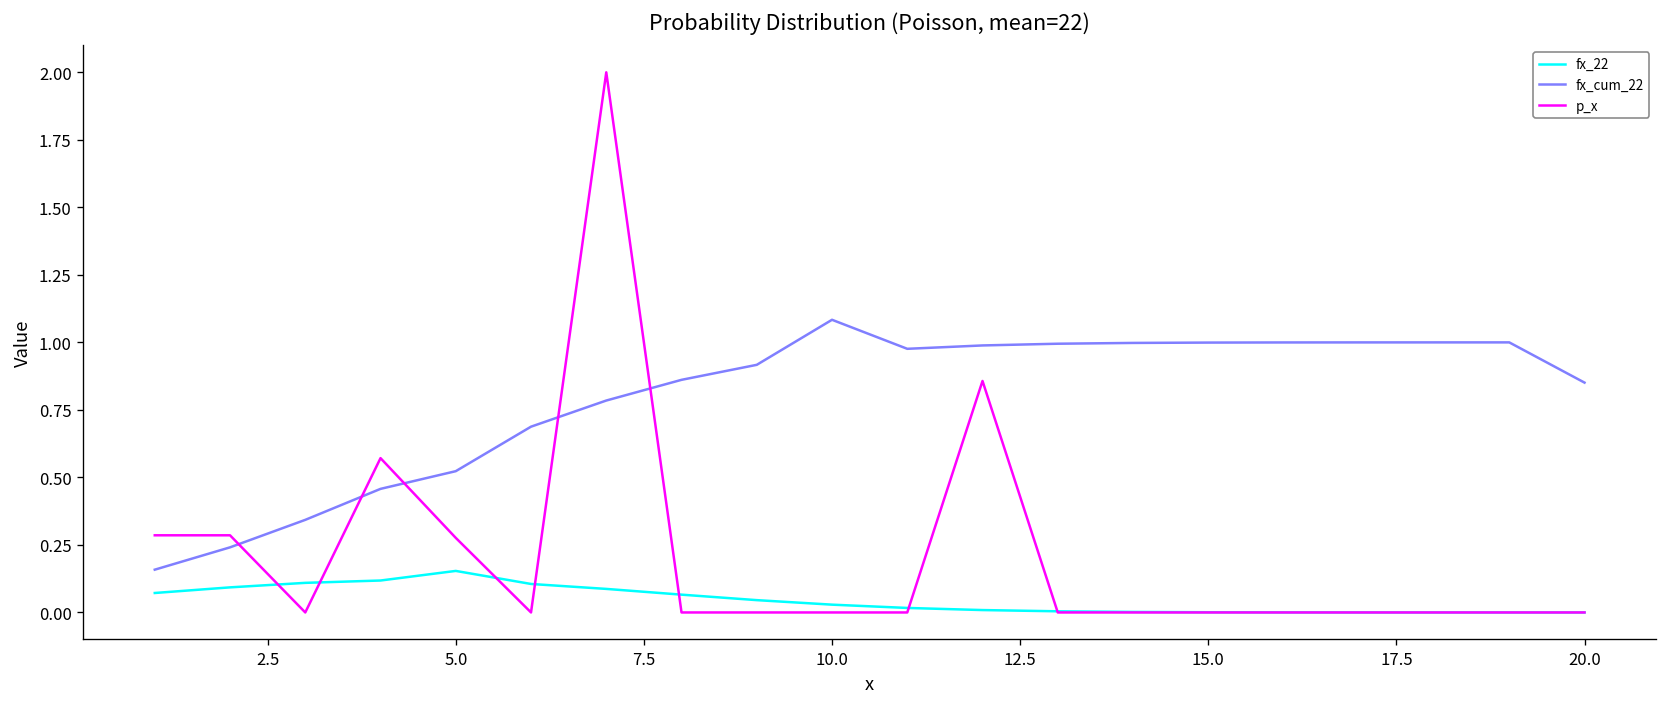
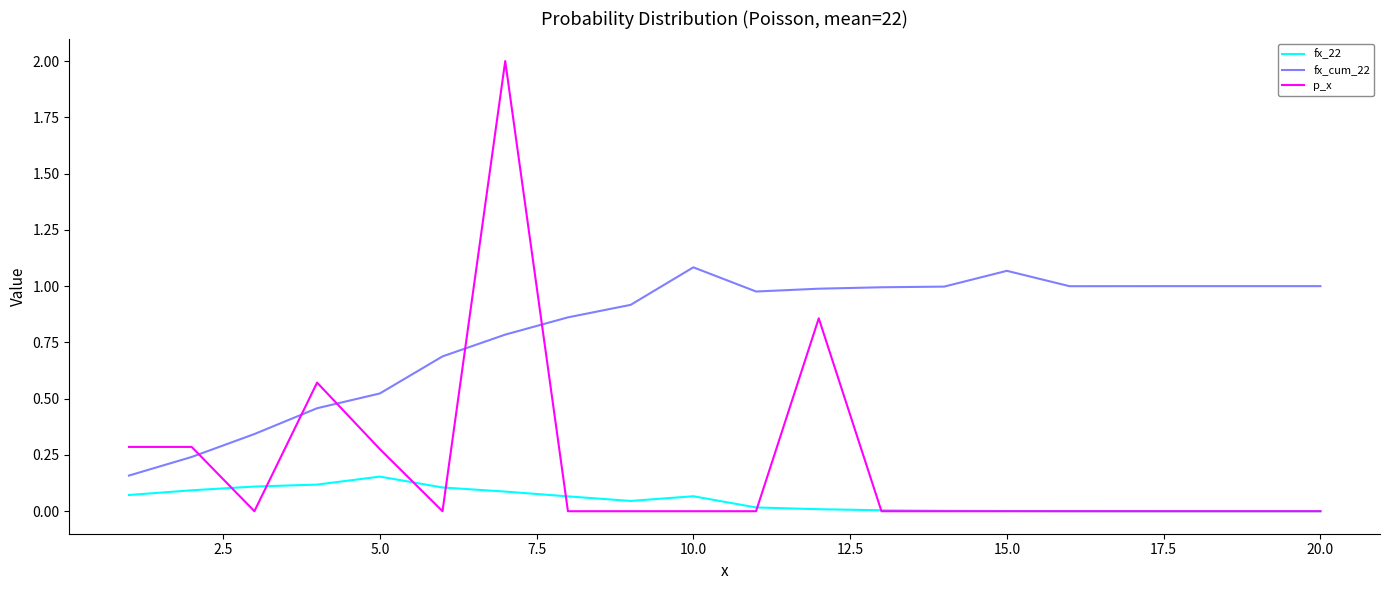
  {
    "fx_22": {
      "5.0": 0.15,
-     "10.0": 0.03
+     "10.0": 0.07
    },
    "fx_cum_22": {
      "5.0": 0.52,
      "10.0": 1.08,
-     "15.0": 1.00,
-     "20.0": 0.85
+     "15.0": 1.07,
+     "20.0": 1.00
    },
    "p_x": {
      "5.0": 0.28,
      "10.0": 0.00
    }
  }
